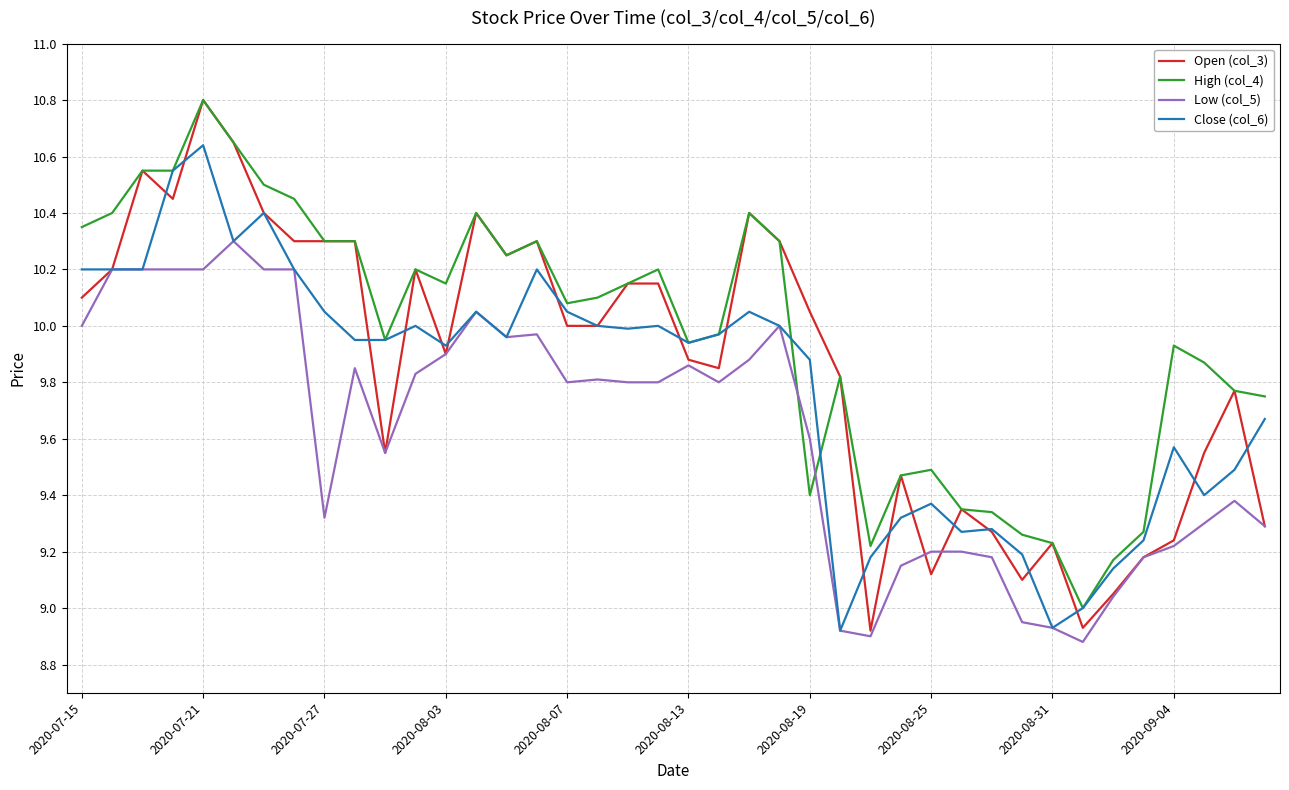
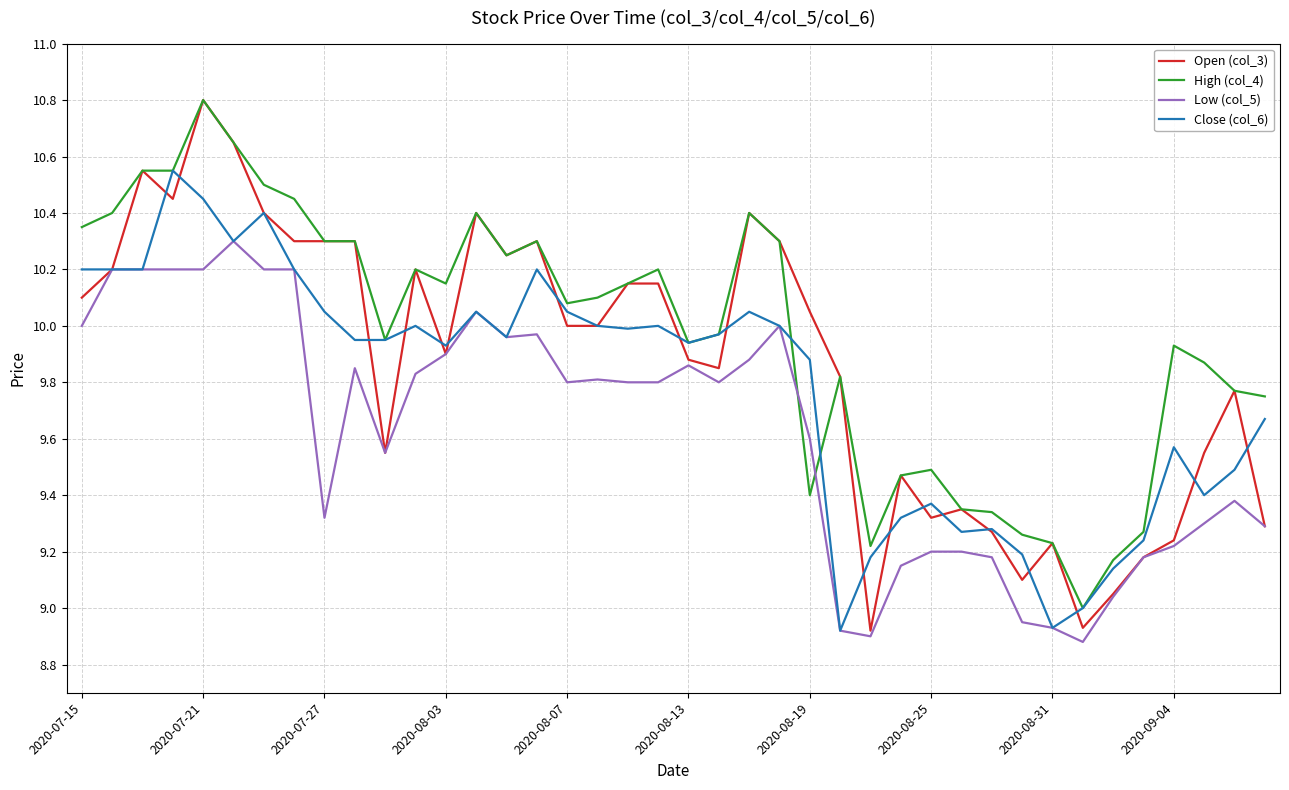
  {
    "Open (col_3)": {
      "2020-07-15": 10.10,
      "2020-08-07": 10.00,
      "2020-08-13": 9.88,
      "2020-08-19": 10.05,
-     "2020-08-25": 9.12,
+     "2020-08-25": 9.32,
      "2020-09-04": 9.24
    },
    "High (col_4)": {
      "2020-07-15": 10.35,
      "2020-08-03": 10.15,
      "2020-08-07": 10.08,
      "2020-08-19": 9.40,
      "2020-08-25": 9.49,
      "2020-09-04": 9.93
    },
    "Low (col_5)": {
      "2020-07-15": 10.00,
      "2020-07-21": 10.20,
      "2020-07-27": 9.32,
      "2020-08-07": 9.80,
      "2020-08-13": 9.86,
      "2020-08-19": 9.60,
      "2020-08-25": 9.20,
      "2020-09-04": 9.22
    },
    "Close (col_6)": {
      "2020-07-15": 10.20,
-     "2020-07-21": 10.64,
+     "2020-07-21": 10.45,
      "2020-07-27": 10.05,
      "2020-08-03": 9.93,
      "2020-08-07": 10.05,
      "2020-08-19": 9.88,
      "2020-08-25": 9.37,
      "2020-09-04": 9.57
    }
  }
